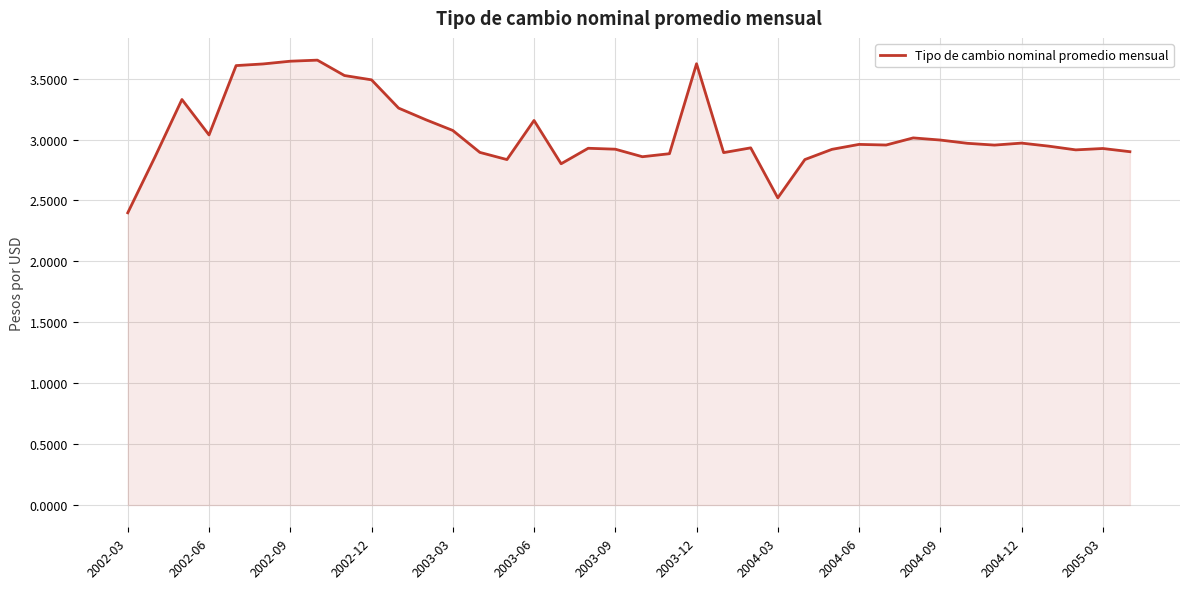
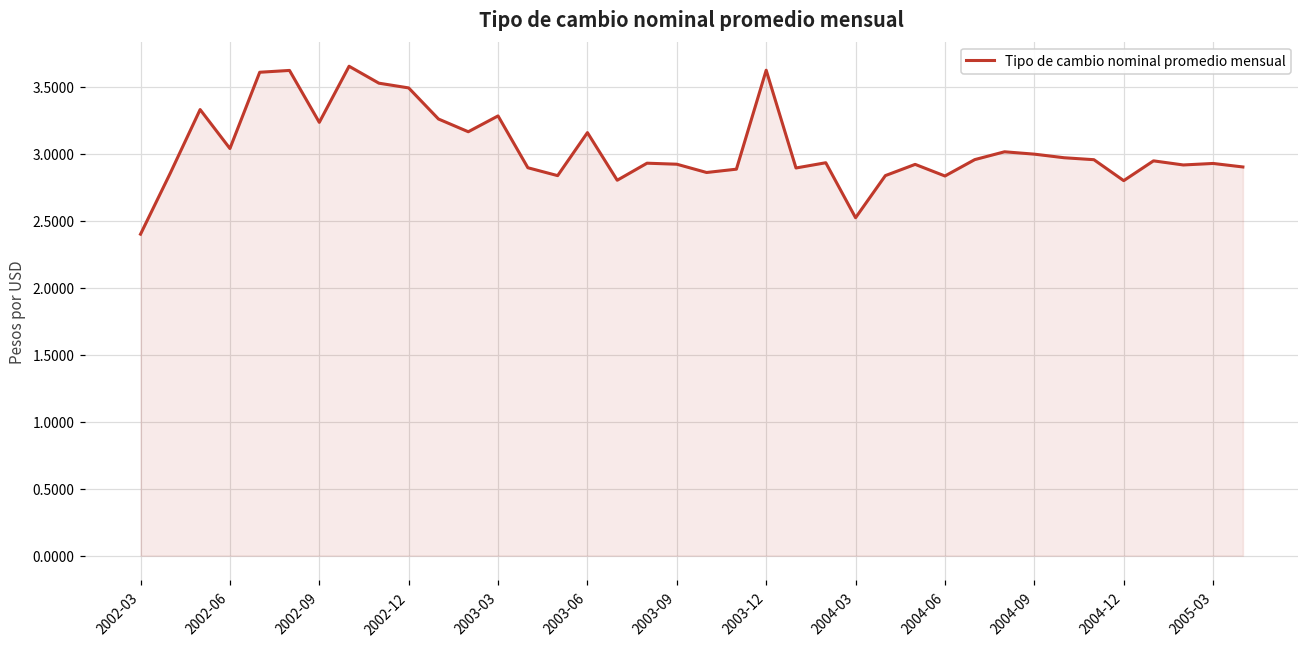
  {
    "2002-03": 2.40,
    "2002-06": 3.04,
-   "2002-09": 3.64,
+   "2002-09": 3.23,
    "2002-12": 3.49,
-   "2003-03": 3.07,
+   "2003-03": 3.28,
    "2003-06": 3.16,
    "2003-09": 2.92,
    "2003-12": 3.62,
    "2004-03": 2.52,
-   "2004-06": 2.96,
+   "2004-06": 2.83,
    "2004-09": 3.00,
-   "2004-12": 2.97,
+   "2004-12": 2.80,
    "2005-03": 2.93
  }
